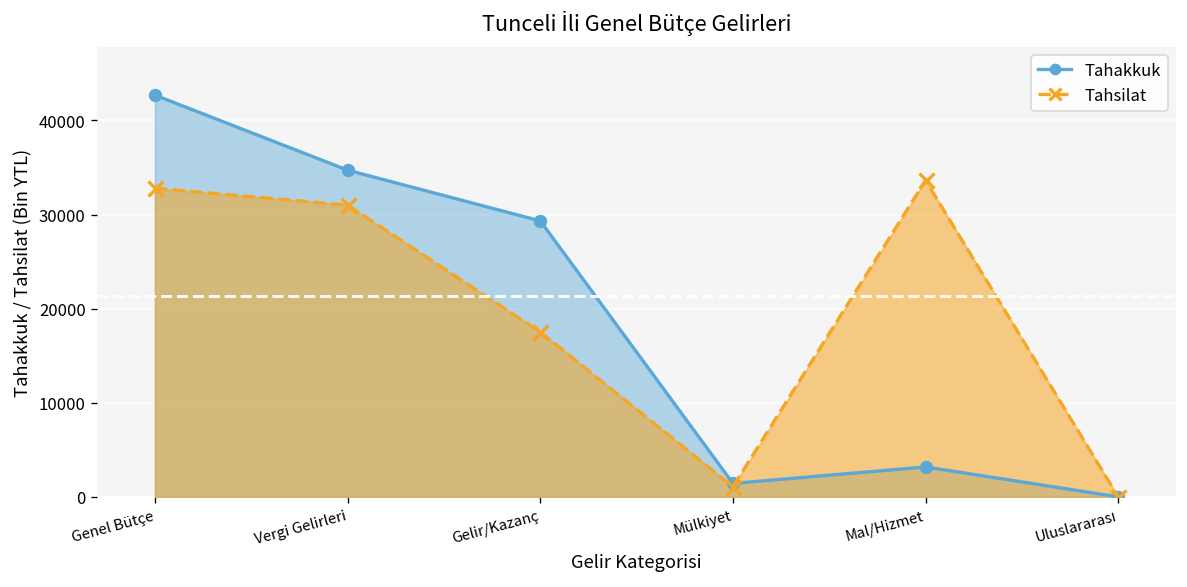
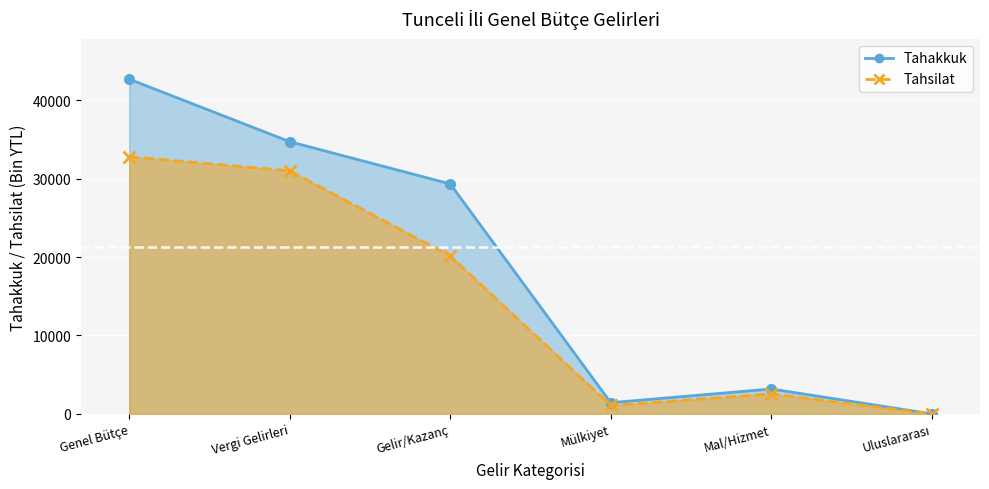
  {
    "Tahakkuk": {
      "Genel Bütçe": 43000,
      "Vergi Gelirleri": 35000,
      "Gelir/Kazanç": 29000,
      "Mülkiyet": 1000,
      "Mal/Hizmet": 3000
    },
    "Tahsilat": {
      "Genel Bütçe": 33000,
      "Vergi Gelirleri": 31000,
-     "Gelir/Kazanç": 18000,
+     "Gelir/Kazanç": 20000,
      "Mülkiyet": 1000,
-     "Mal/Hizmet": 34000
+     "Mal/Hizmet": 3000
    }
  }
